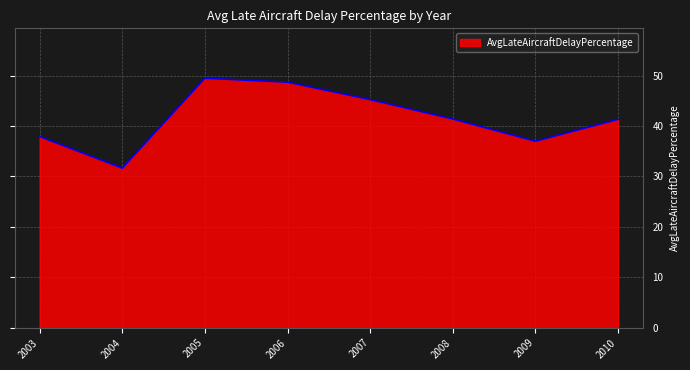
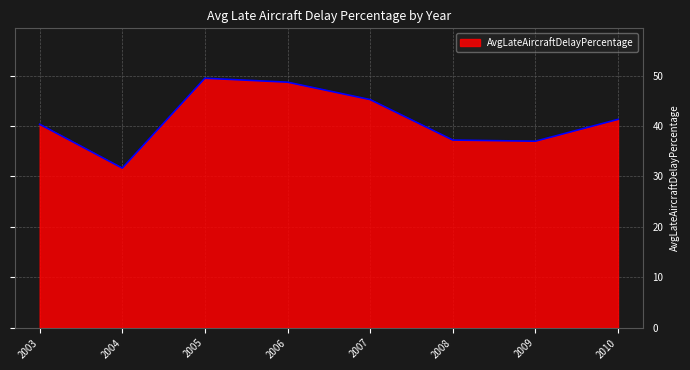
  {
-   "2003": 38,
+   "2003": 40,
    "2004": 32,
    "2005": 49,
    "2006": 49,
    "2007": 45,
-   "2008": 41,
+   "2008": 37,
    "2009": 37,
    "2010": 41
  }
